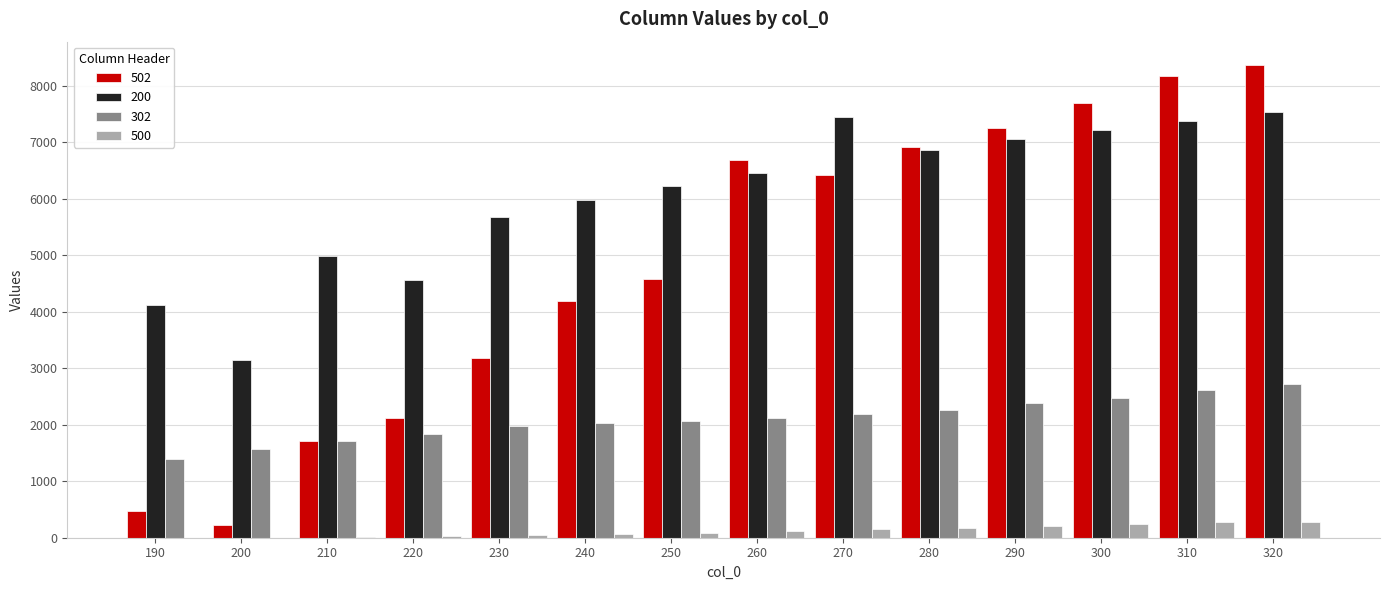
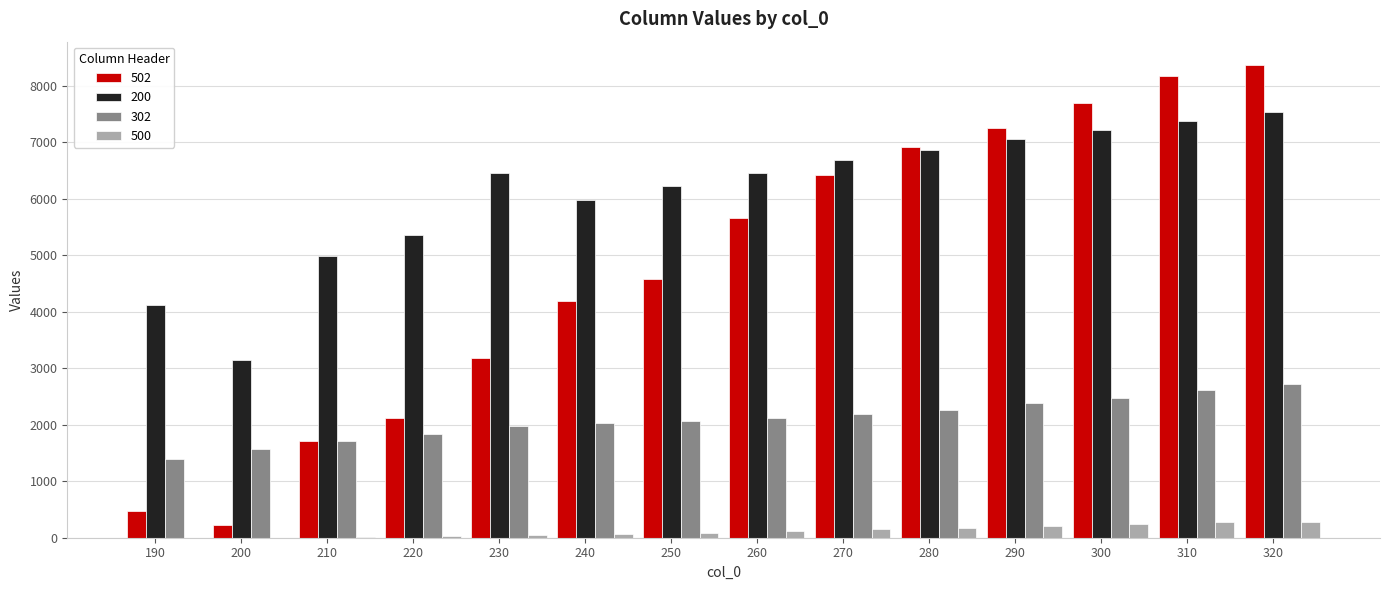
  {
    "502": {
      "190": 500,
      "200": 200,
      "210": 1700,
      "220": 2100,
      "230": 3200,
      "240": 4200,
      "250": 4600,
-     "260": 6700,
+     "260": 5700,
      "270": 6400,
      "280": 6900,
      "290": 7300,
      "300": 7700,
      "310": 8200,
      "320": 8400
    },
    "200": {
      "190": 4100,
      "200": 3100,
      "210": 5000,
-     "220": 4600,
-     "230": 5700,
+     "220": 5400,
+     "230": 6500,
      "240": 6000,
      "250": 6200,
      "260": 6400,
-     "270": 7400,
+     "270": 6700,
      "280": 6900,
      "290": 7000,
      "300": 7200,
      "310": 7400,
      "320": 7500
    }
  }
